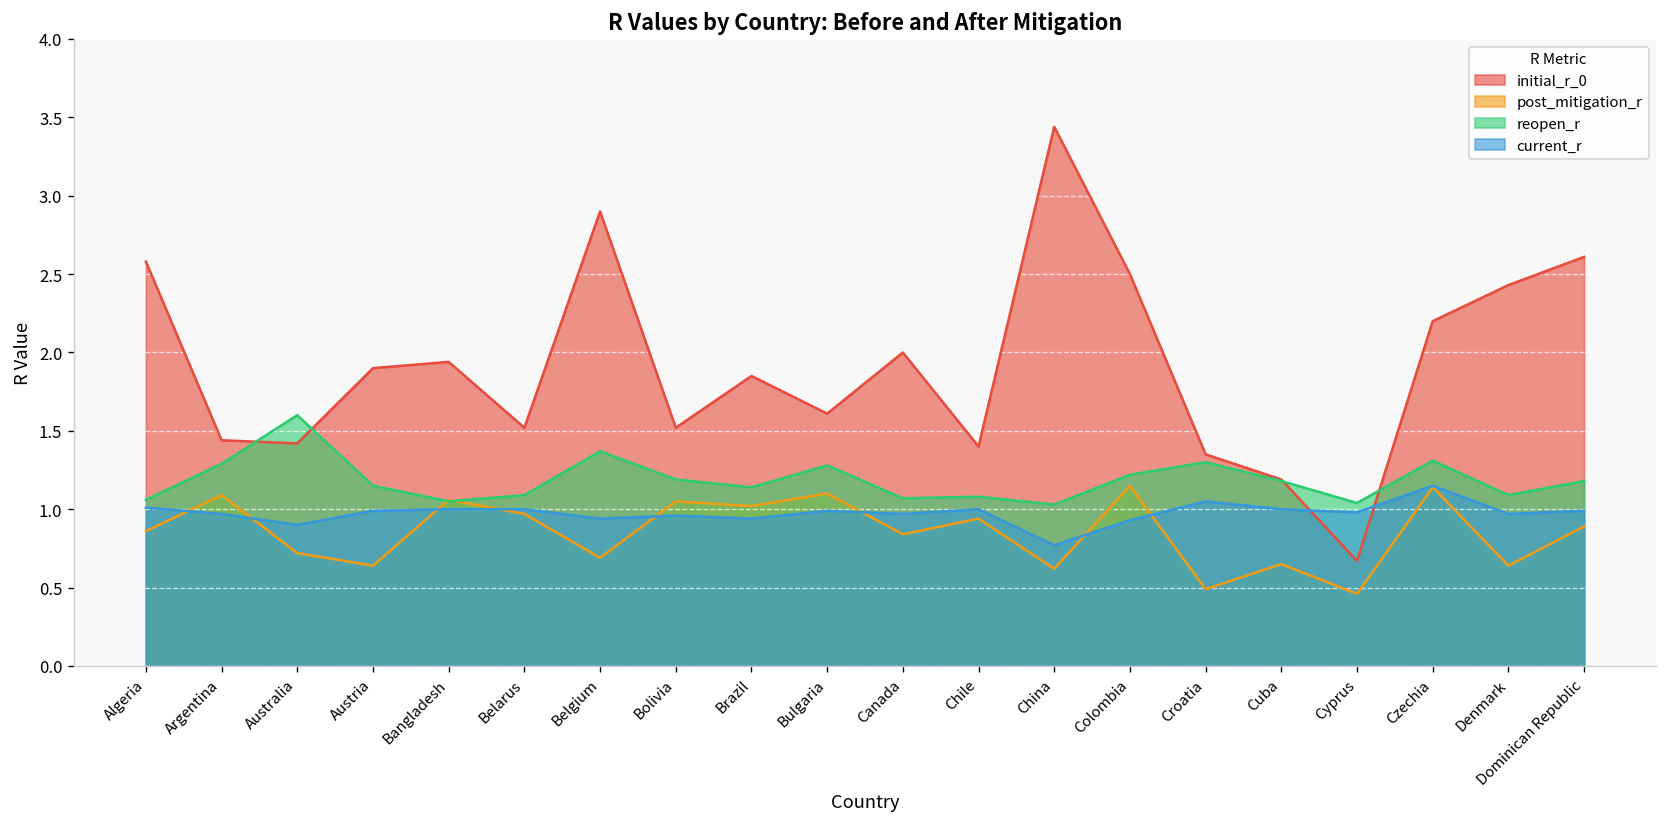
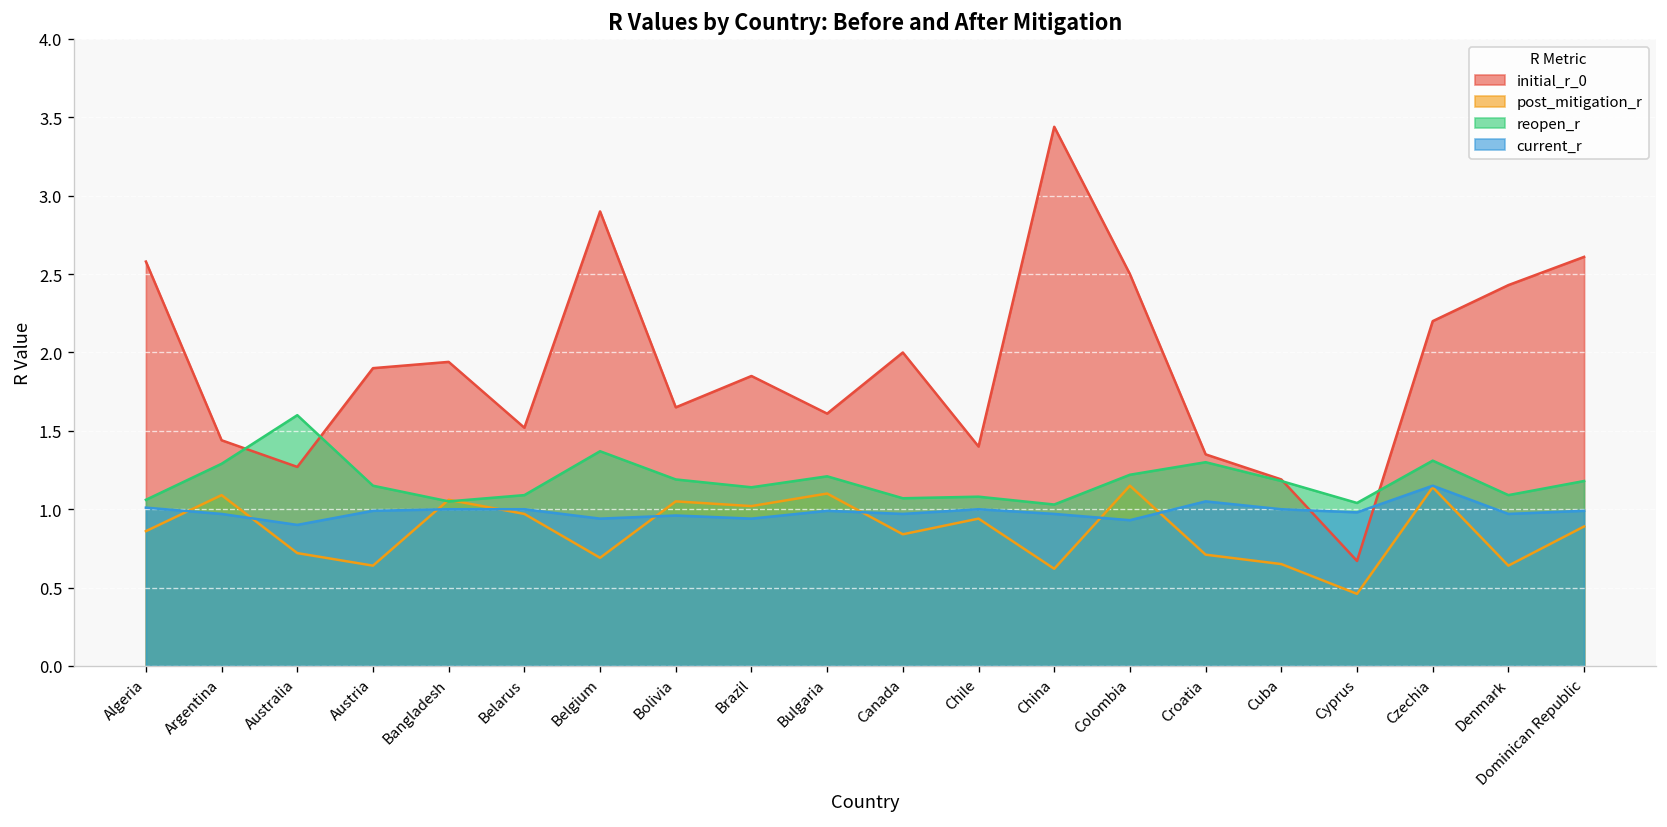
  {
    "initial_r_0": {
      "Algeria": 2.58,
      "Argentina": 1.44,
-     "Australia": 1.42,
+     "Australia": 1.27,
      "Austria": 1.90,
      "Bangladesh": 1.94,
      "Belarus": 1.52,
      "Belgium": 2.90,
-     "Bolivia": 1.52,
+     "Bolivia": 1.65,
      "Brazil": 1.85,
      "Bulgaria": 1.61,
      "Canada": 2.00,
      "Chile": 1.40,
      "China": 3.44,
      "Colombia": 2.50,
      "Croatia": 1.35,
      "Cyprus": 0.67,
      "Czechia": 2.20,
      "Denmark": 2.43,
      "Dominican Republic": 2.61
    },
    "post_mitigation_r": {
      "Algeria": 0.86,
      "Argentina": 1.09,
      "Australia": 0.72,
      "Austria": 0.64,
      "Belarus": 0.97,
      "Belgium": 0.69,
      "Bolivia": 1.05,
      "Brazil": 1.02,
      "Bulgaria": 1.10,
      "Canada": 0.84,
      "Chile": 0.94,
      "China": 0.62,
      "Colombia": 1.15,
-     "Croatia": 0.49,
+     "Croatia": 0.71,
      "Cuba": 0.65,
      "Cyprus": 0.46,
      "Denmark": 0.64,
      "Dominican Republic": 0.89
    },
    "reopen_r": {
      "Algeria": 1.06,
      "Argentina": 1.29,
      "Australia": 1.60,
      "Austria": 1.15,
      "Belarus": 1.09,
      "Belgium": 1.37,
      "Bolivia": 1.19,
      "Brazil": 1.14,
-     "Bulgaria": 1.28,
+     "Bulgaria": 1.21,
      "Canada": 1.07,
      "Chile": 1.08,
      "China": 1.03,
      "Colombia": 1.22,
      "Croatia": 1.30,
      "Cyprus": 1.04,
      "Czechia": 1.31,
      "Denmark": 1.09,
      "Dominican Republic": 1.18
    },
    "current_r": {
      "Algeria": 1.01,
      "Argentina": 0.97,
      "Australia": 0.90,
      "Austria": 0.99,
      "Bangladesh": 1.00,
      "Belarus": 1.00,
      "Belgium": 0.94,
      "Bolivia": 0.96,
      "Brazil": 0.94,
      "Bulgaria": 0.99,
      "Canada": 0.97,
      "Chile": 1.00,
-     "China": 0.77,
+     "China": 0.97,
      "Colombia": 0.93,
      "Croatia": 1.05,
      "Cuba": 1.00,
      "Cyprus": 0.98,
      "Denmark": 0.97,
      "Dominican Republic": 0.99
    }
  }
